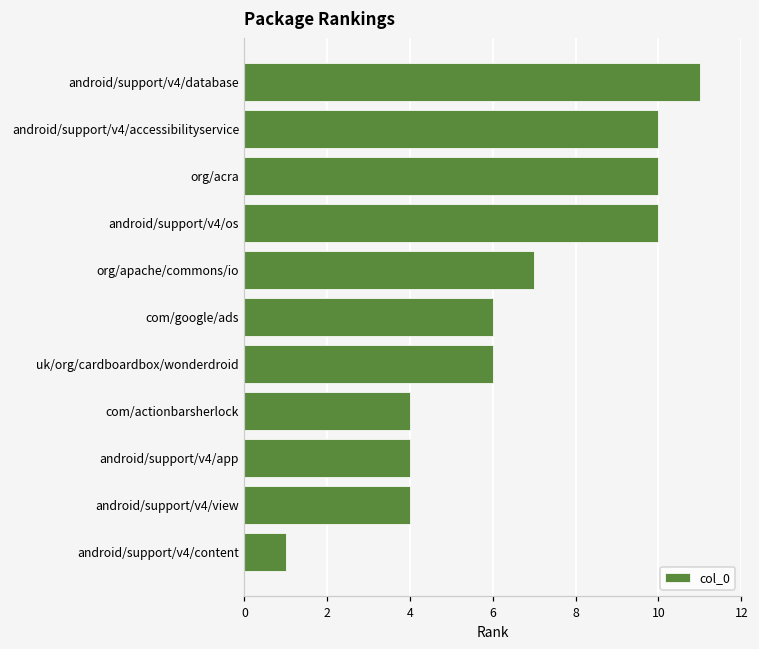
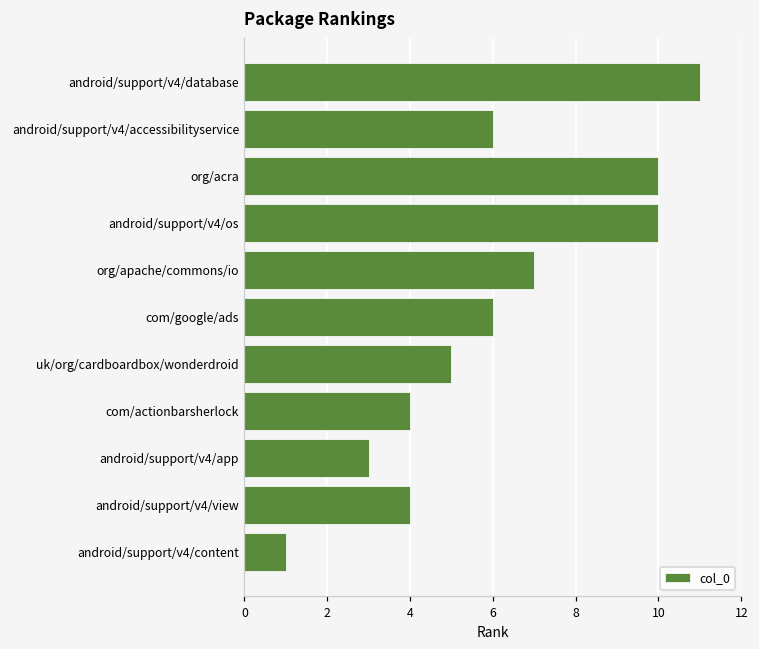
  {
    "android/support/v4/database": 11,
-   "android/support/v4/accessibilityservice": 10,
+   "android/support/v4/accessibilityservice": 6,
    "org/acra": 10,
    "android/support/v4/os": 10,
    "org/apache/commons/io": 7,
    "com/google/ads": 6,
-   "uk/org/cardboardbox/wonderdroid": 6,
+   "uk/org/cardboardbox/wonderdroid": 5,
    "com/actionbarsherlock": 4,
-   "android/support/v4/app": 4,
+   "android/support/v4/app": 3,
    "android/support/v4/view": 4,
    "android/support/v4/content": 1
  }
